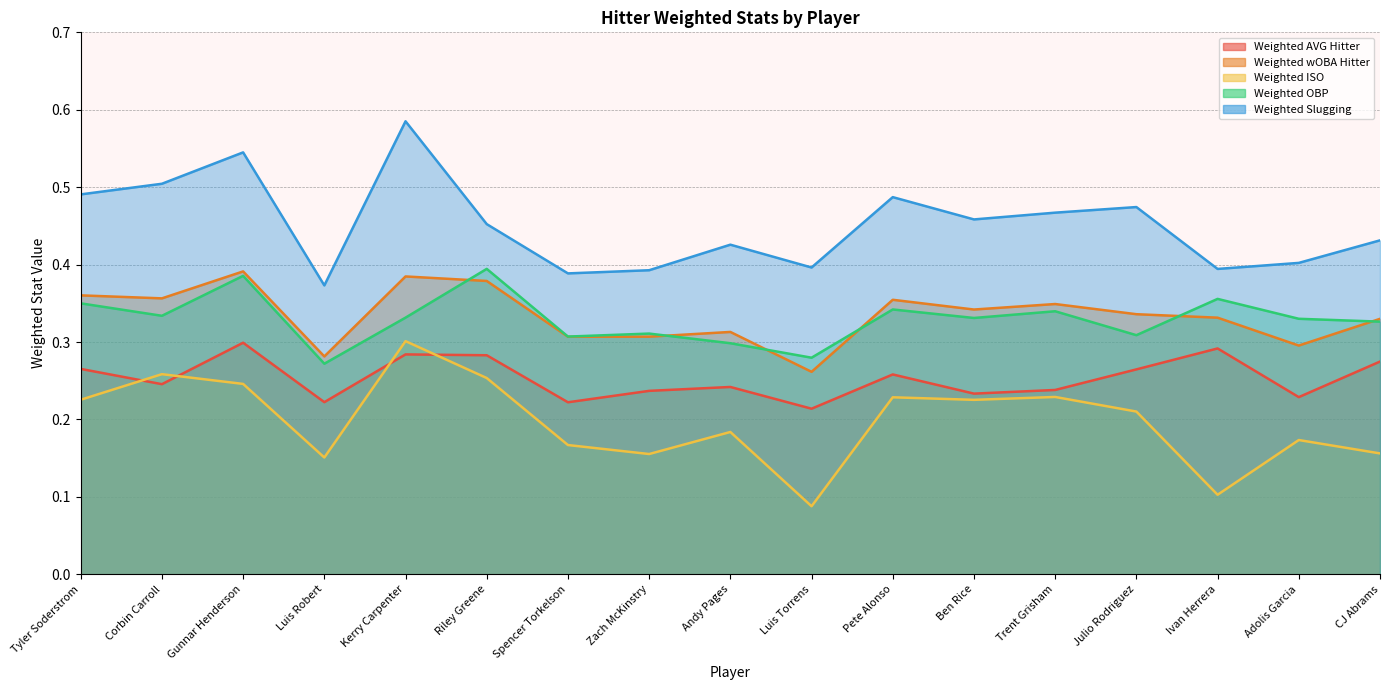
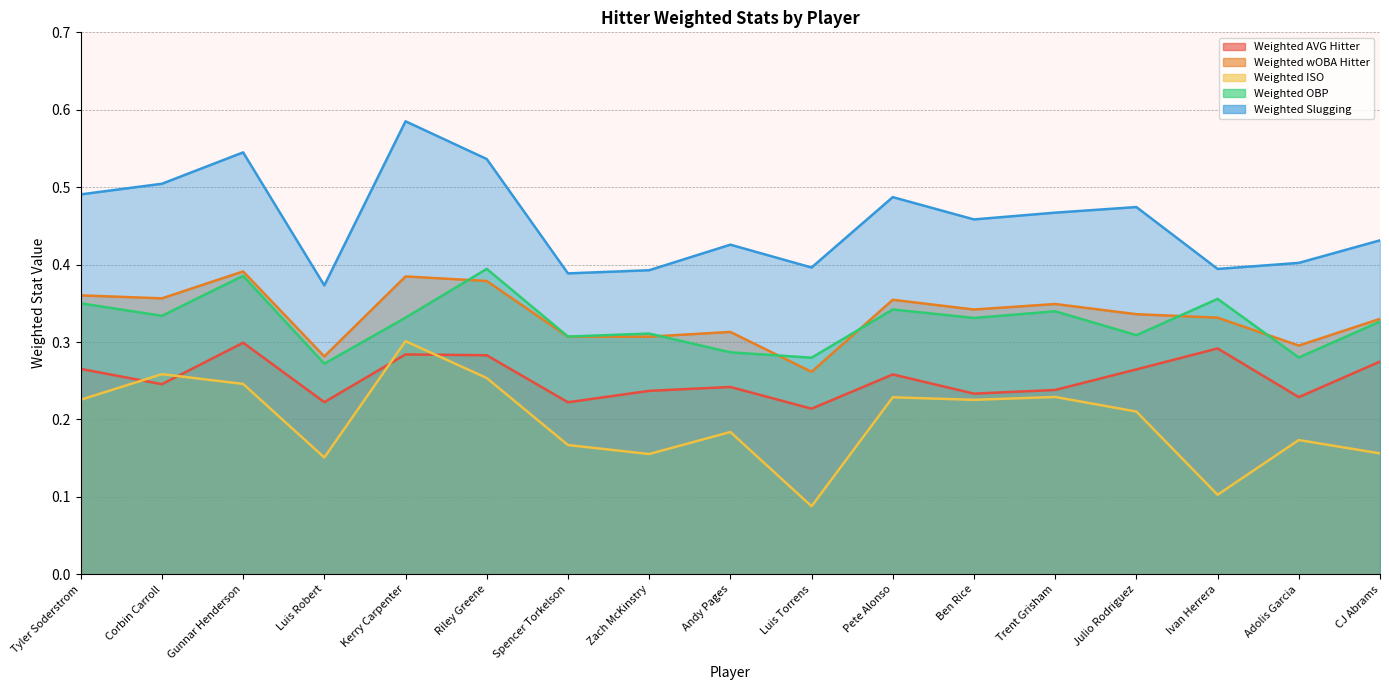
  {
    "Weighted OBP": {
      "Tyler Soderstrom": 0.35,
      "Corbin Carroll": 0.33,
      "Gunnar Henderson": 0.39,
      "Luis Robert": 0.27,
      "Kerry Carpenter": 0.33,
      "Riley Greene": 0.39,
      "Zach McKinstry": 0.31,
-     "Andy Pages": 0.30,
+     "Andy Pages": 0.29,
      "Luis Torrens": 0.28,
      "Pete Alonso": 0.34,
      "Ben Rice": 0.33,
      "Trent Grisham": 0.34,
      "Julio Rodriguez": 0.31,
      "Ivan Herrera": 0.36,
-     "Adolis Garcia": 0.33,
+     "Adolis Garcia": 0.28,
      "CJ Abrams": 0.33
    },
    "Weighted Slugging": {
      "Tyler Soderstrom": 0.49,
      "Corbin Carroll": 0.50,
      "Gunnar Henderson": 0.54,
      "Luis Robert": 0.37,
      "Kerry Carpenter": 0.59,
-     "Riley Greene": 0.45,
+     "Riley Greene": 0.54,
      "Spencer Torkelson": 0.39,
      "Zach McKinstry": 0.39,
      "Andy Pages": 0.43,
      "Luis Torrens": 0.40,
      "Pete Alonso": 0.49,
      "Ben Rice": 0.46,
      "Trent Grisham": 0.47,
      "Julio Rodriguez": 0.47,
      "Ivan Herrera": 0.39,
      "Adolis Garcia": 0.40,
      "CJ Abrams": 0.43
    }
  }
